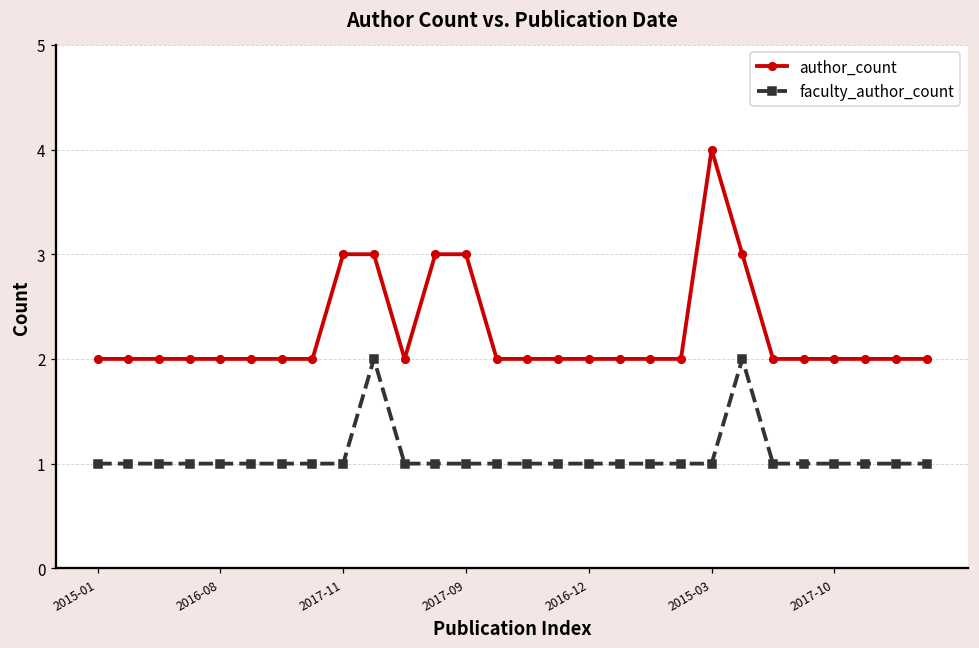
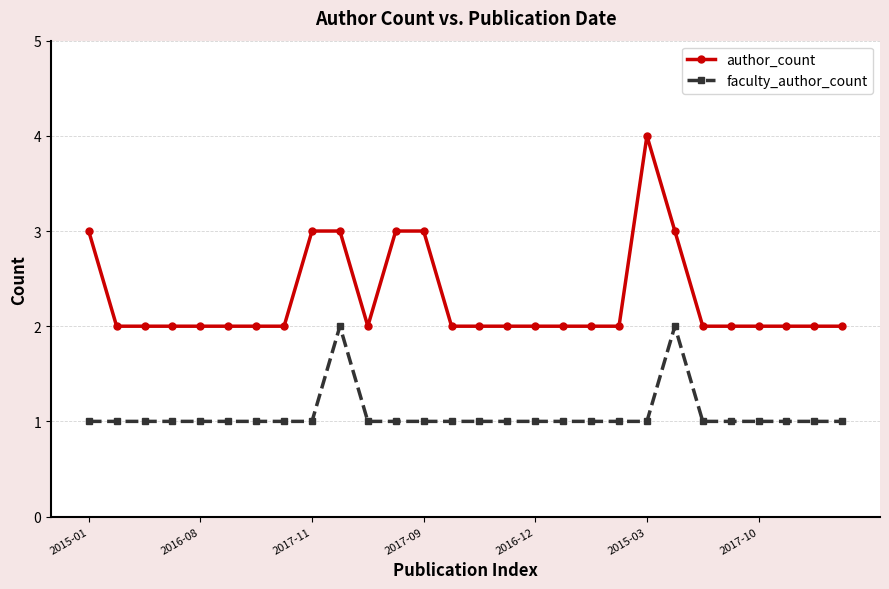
  {
    "author_count": {
-     "2015-01": 2,
+     "2015-01": 3,
      "2017-11": 3,
      "2015-03": 4
    },
    "faculty_author_count": {
      "2015-01": 1,
      "2017-11": 1,
      "2015-03": 1
    }
  }
